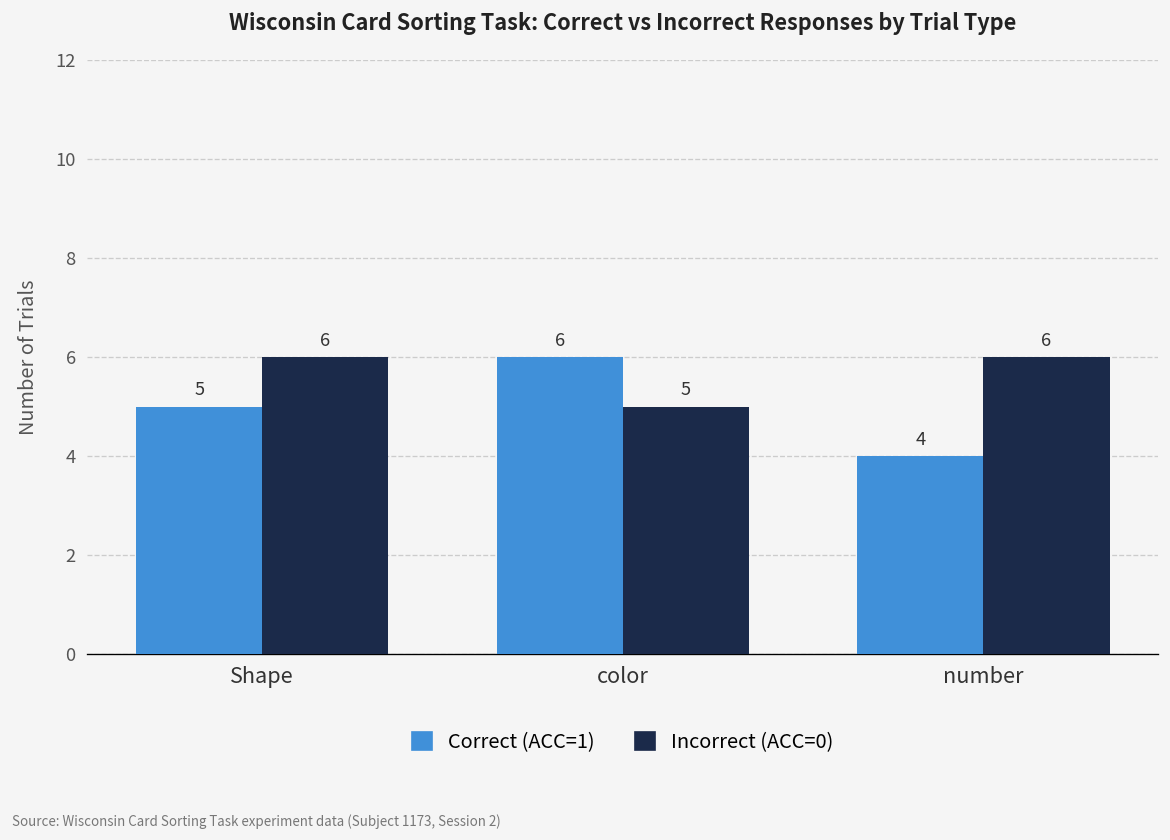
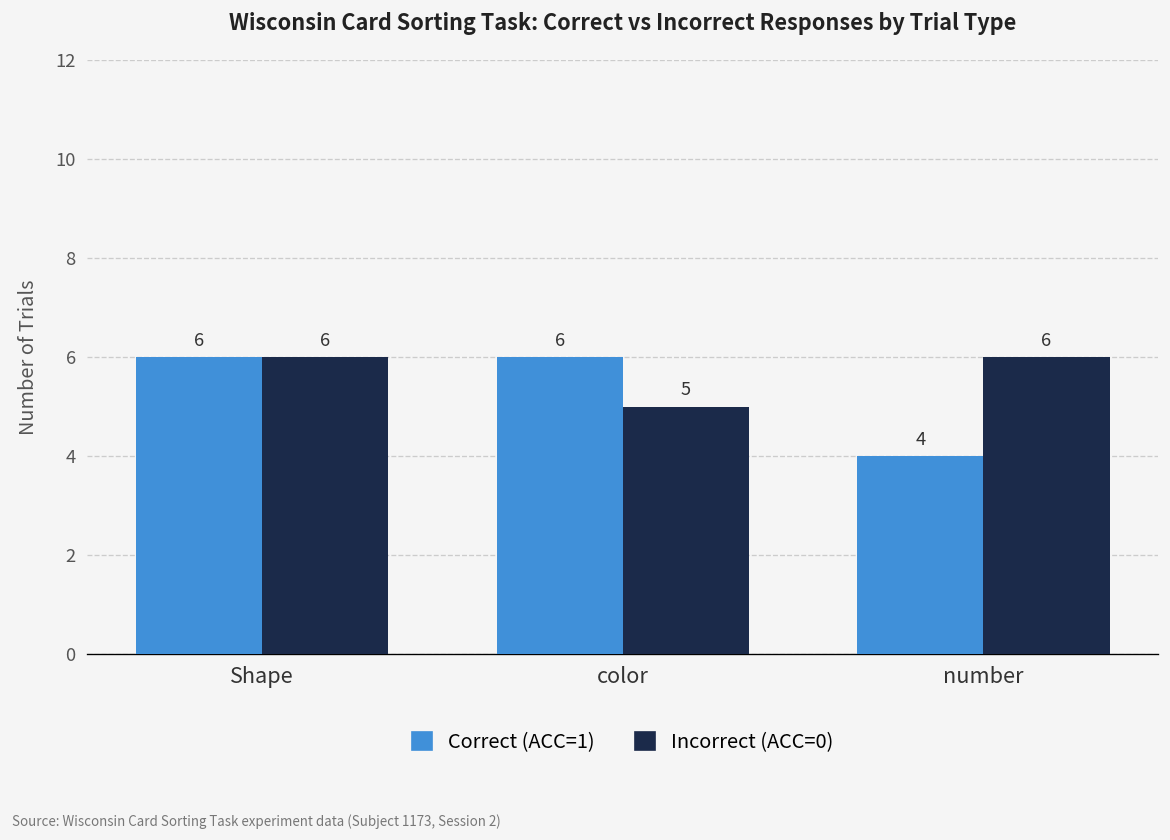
  {
    "Correct (ACC=1)": {
-     "Shape": 5,
+     "Shape": 6,
      "color": 6,
      "number": 4
    },
    "Incorrect (ACC=0)": {
      "Shape": 6,
      "color": 5,
      "number": 6
    }
  }
